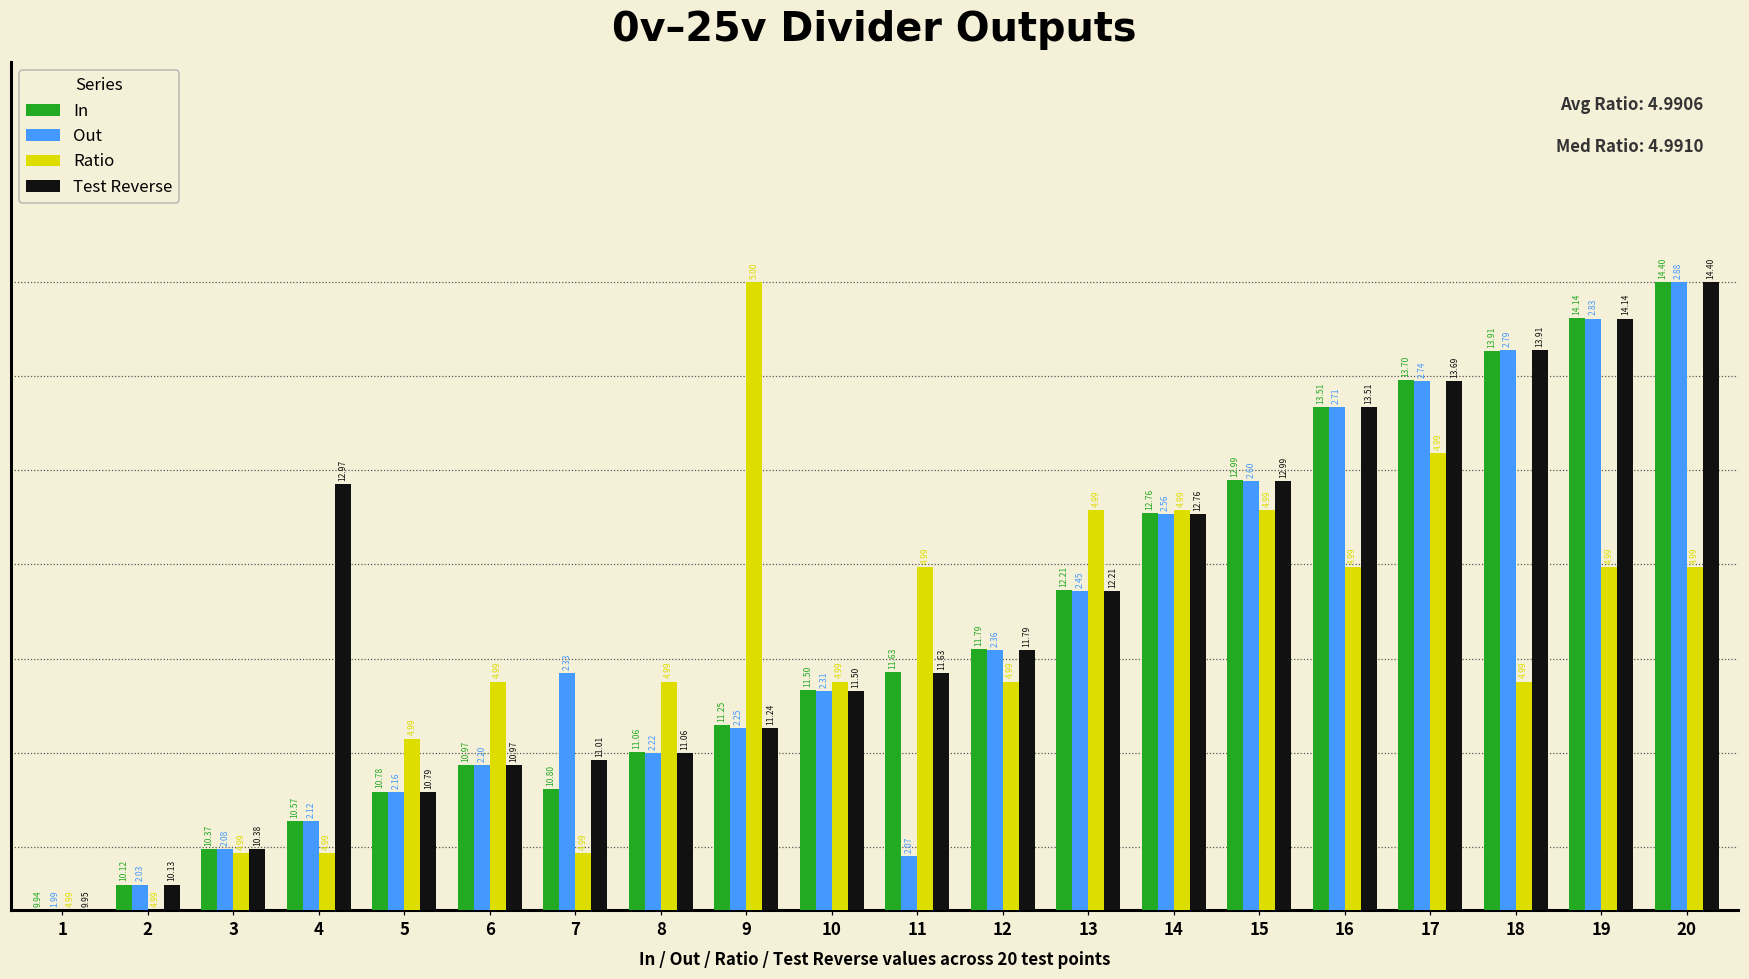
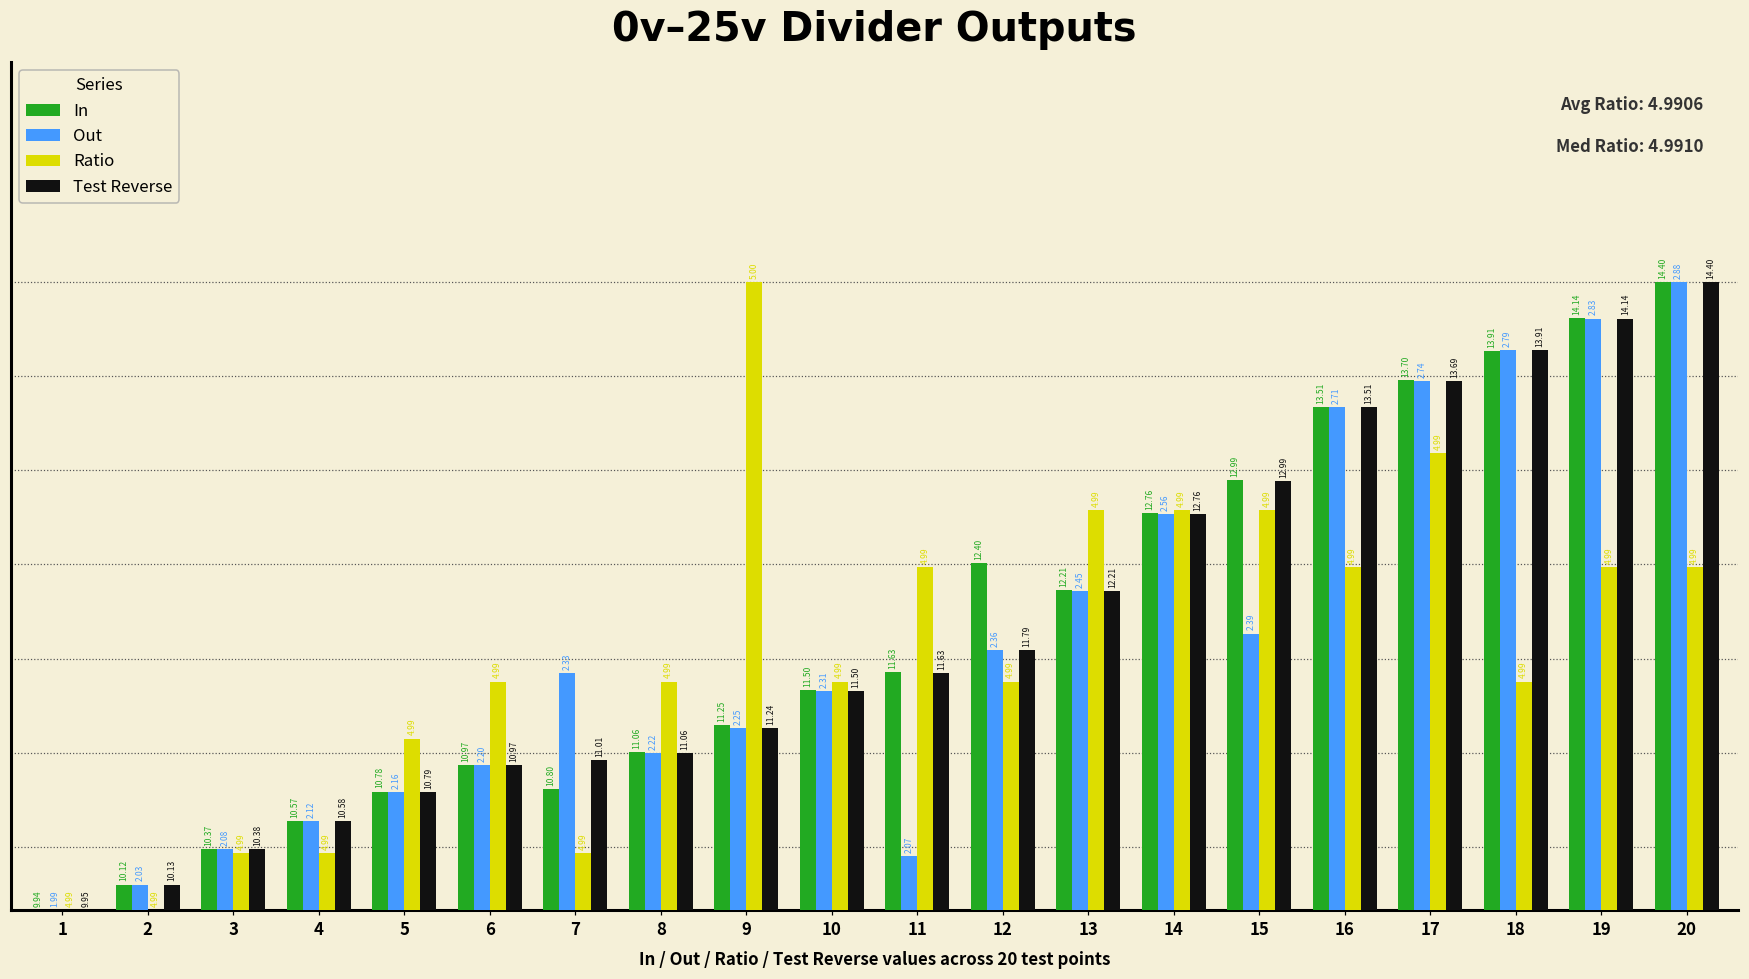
  {
    "In": {
-     "12": 11.79
+     "12": 12.40
    },
    "Out": {
-     "15": 2.60
+     "15": 2.39
    },
    "Test Reverse": {
-     "4": 12.97
+     "4": 10.58
    }
  }
